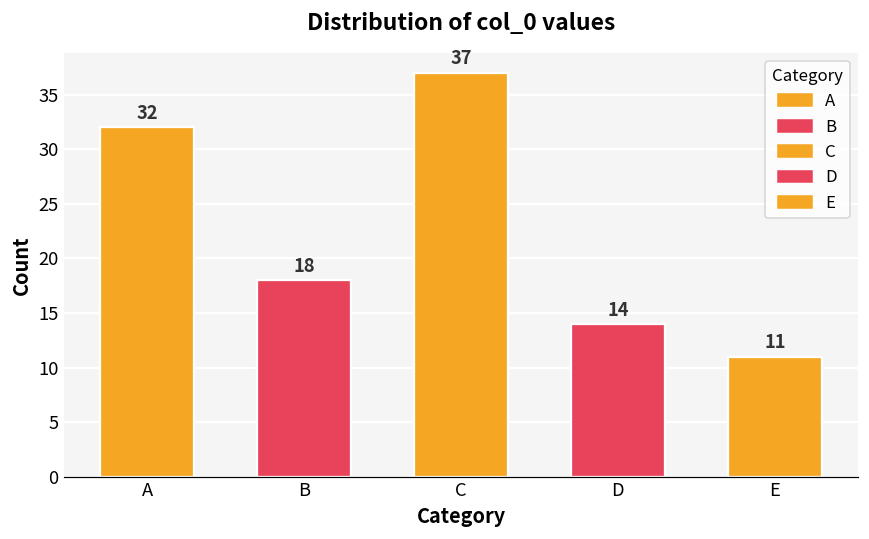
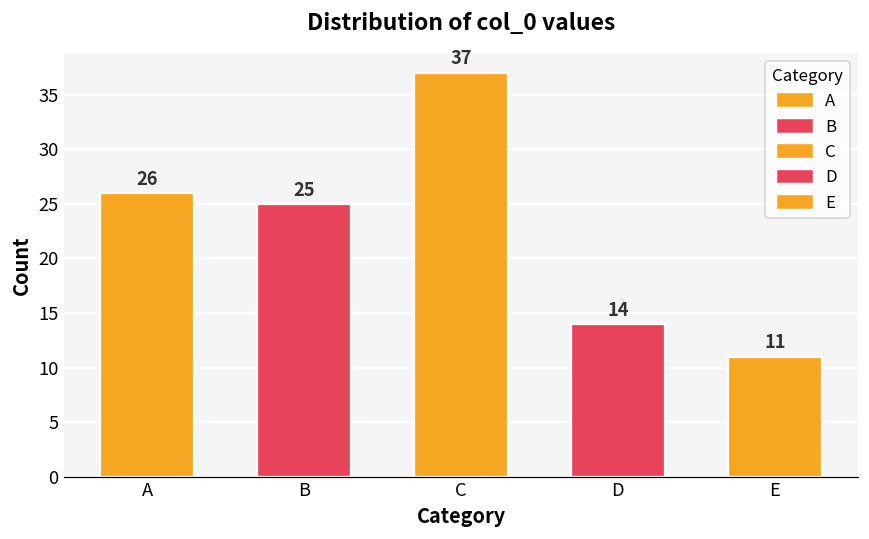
  {
-   "A": 32,
-   "B": 18,
+   "A": 26,
+   "B": 25,
    "C": 37,
    "D": 14,
    "E": 11
  }
